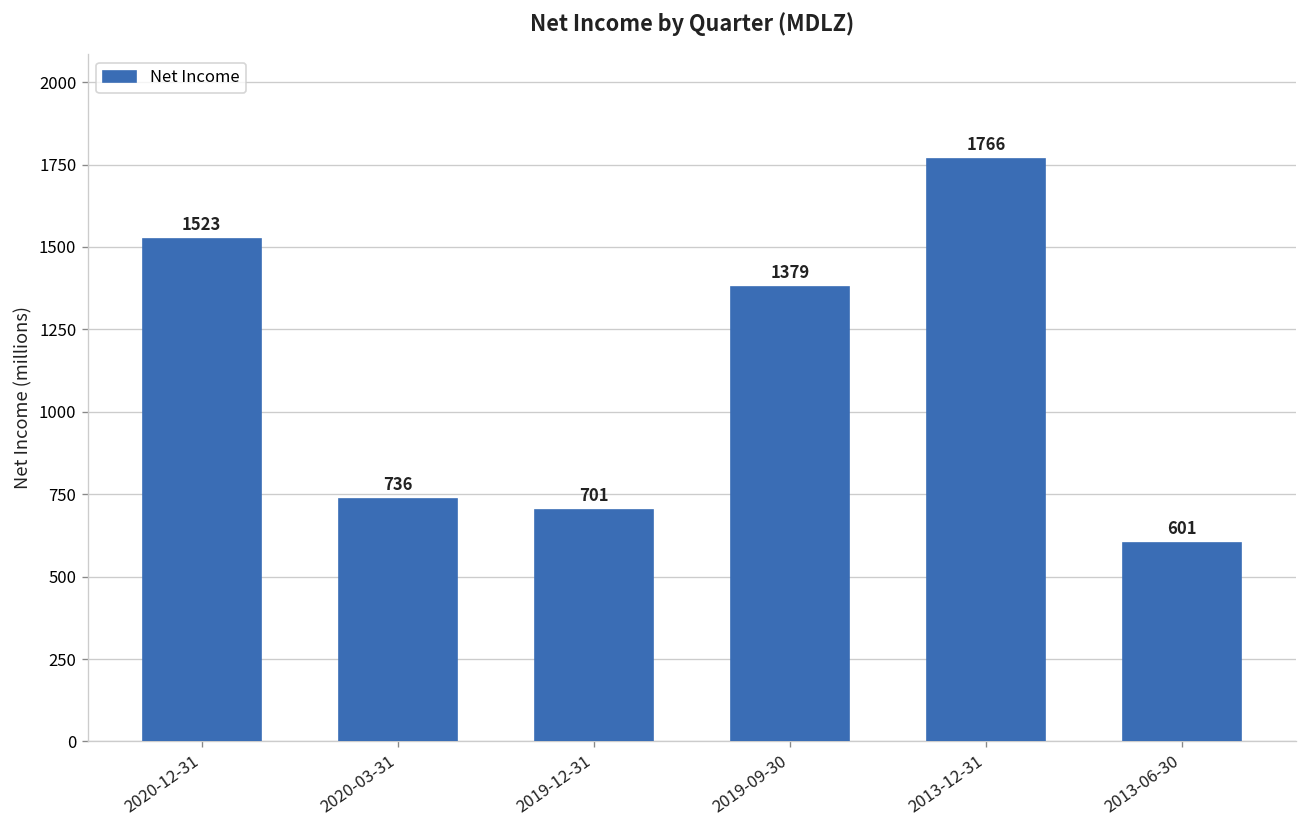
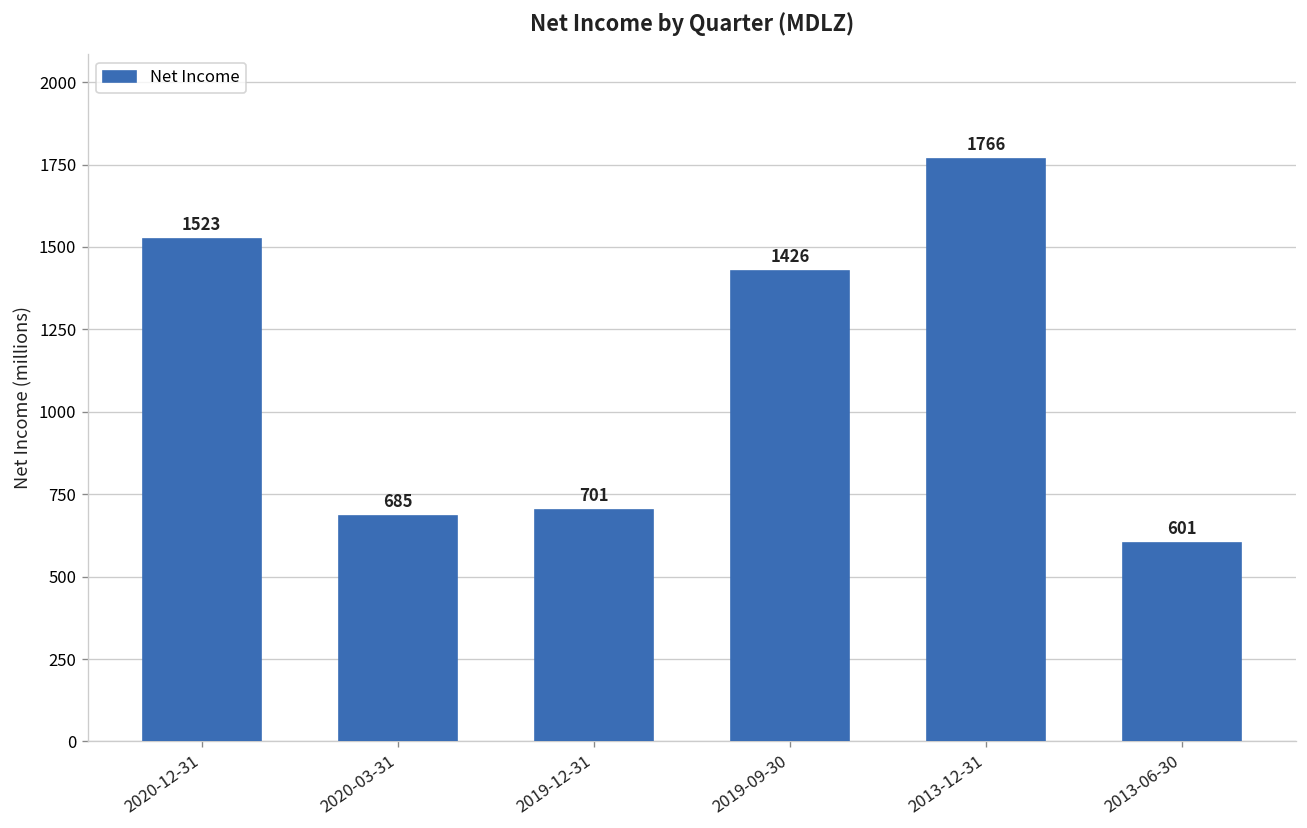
  {
    "2020-12-31": 1523,
-   "2020-03-31": 736,
+   "2020-03-31": 685,
    "2019-12-31": 701,
-   "2019-09-30": 1379,
+   "2019-09-30": 1426,
    "2013-12-31": 1766,
    "2013-06-30": 601
  }
